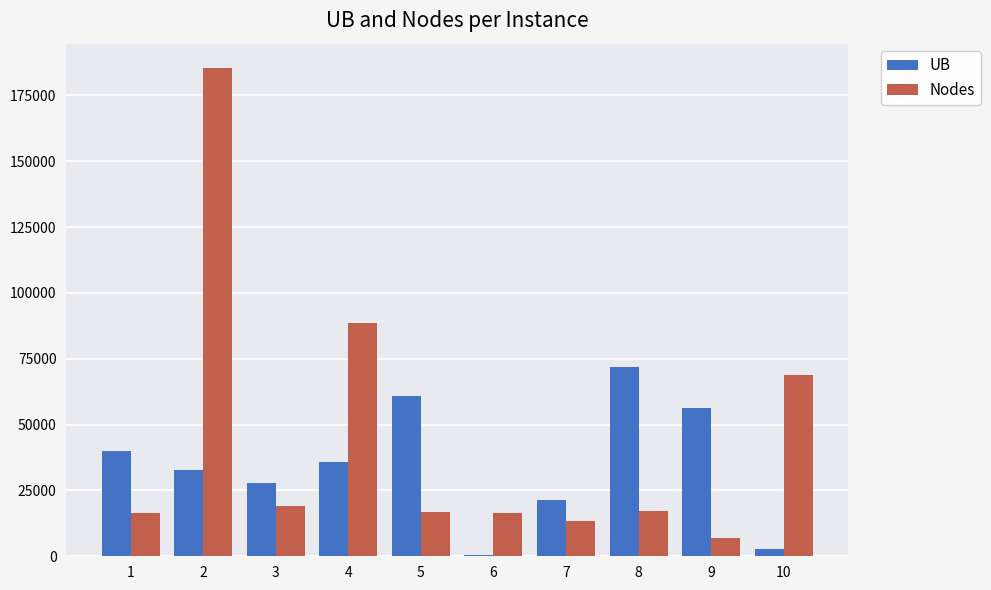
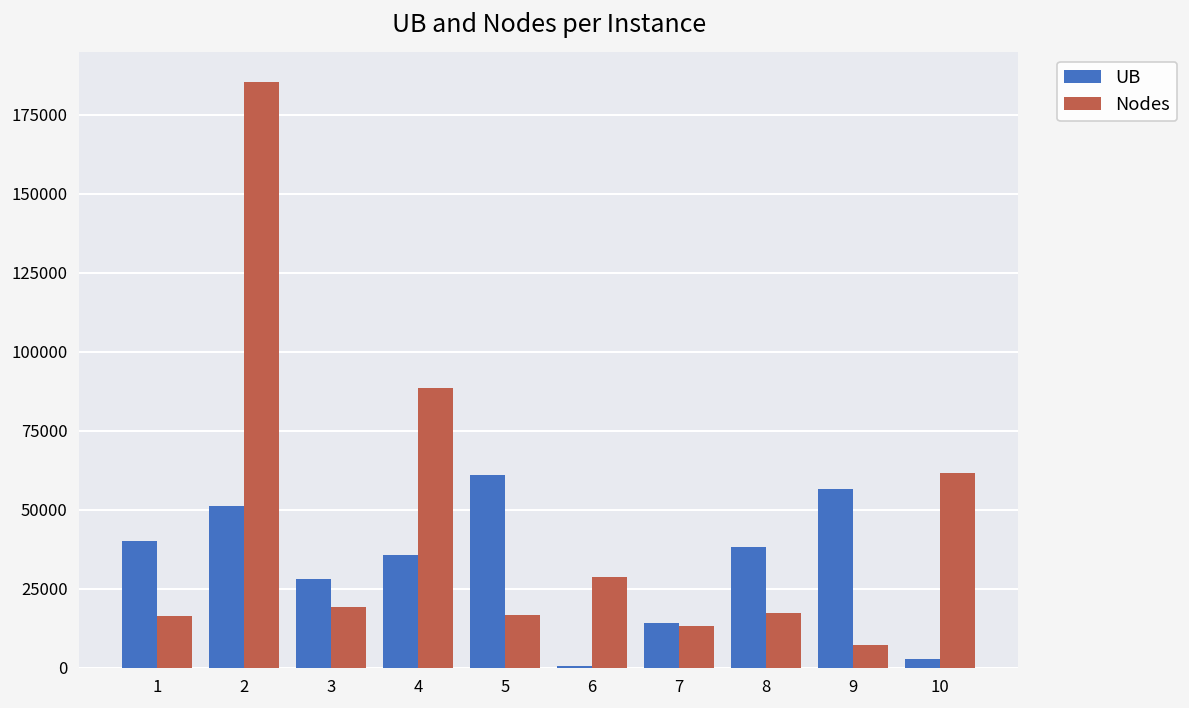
  {
    "UB": {
      "1": 40000,
-     "2": 33000,
+     "2": 51000,
      "3": 28000,
      "4": 36000,
      "5": 61000,
-     "7": 22000,
-     "8": 72000,
+     "7": 14000,
+     "8": 38000,
      "9": 56000,
      "10": 3000
    },
    "Nodes": {
      "1": 16000,
      "2": 185000,
      "3": 19000,
      "4": 88000,
      "5": 17000,
-     "6": 16000,
+     "6": 29000,
      "7": 13000,
      "8": 17000,
      "9": 7000,
-     "10": 69000
+     "10": 62000
    }
  }
